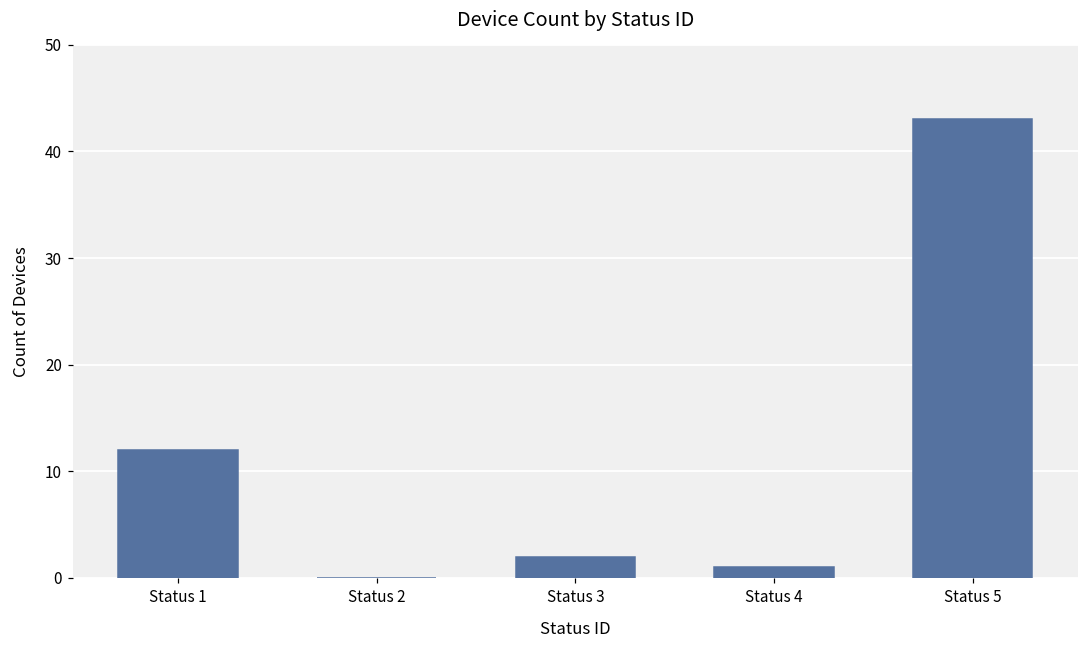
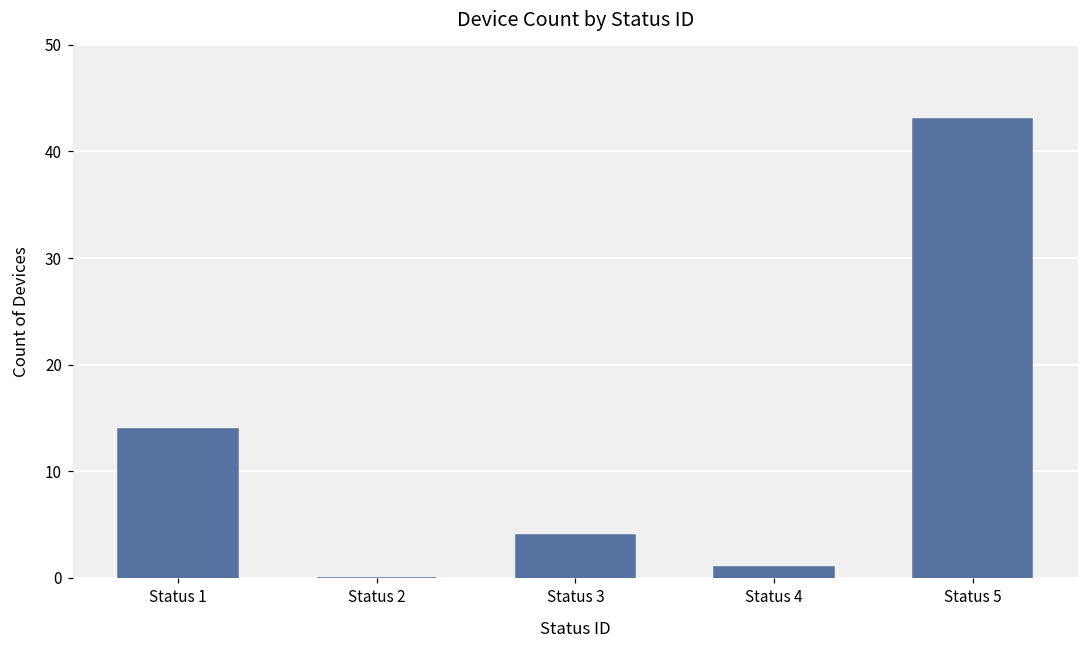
  {
-   "Status 1": 12,
+   "Status 1": 14,
    "Status 2": 0,
-   "Status 3": 2,
+   "Status 3": 4,
    "Status 4": 1,
    "Status 5": 43
  }
